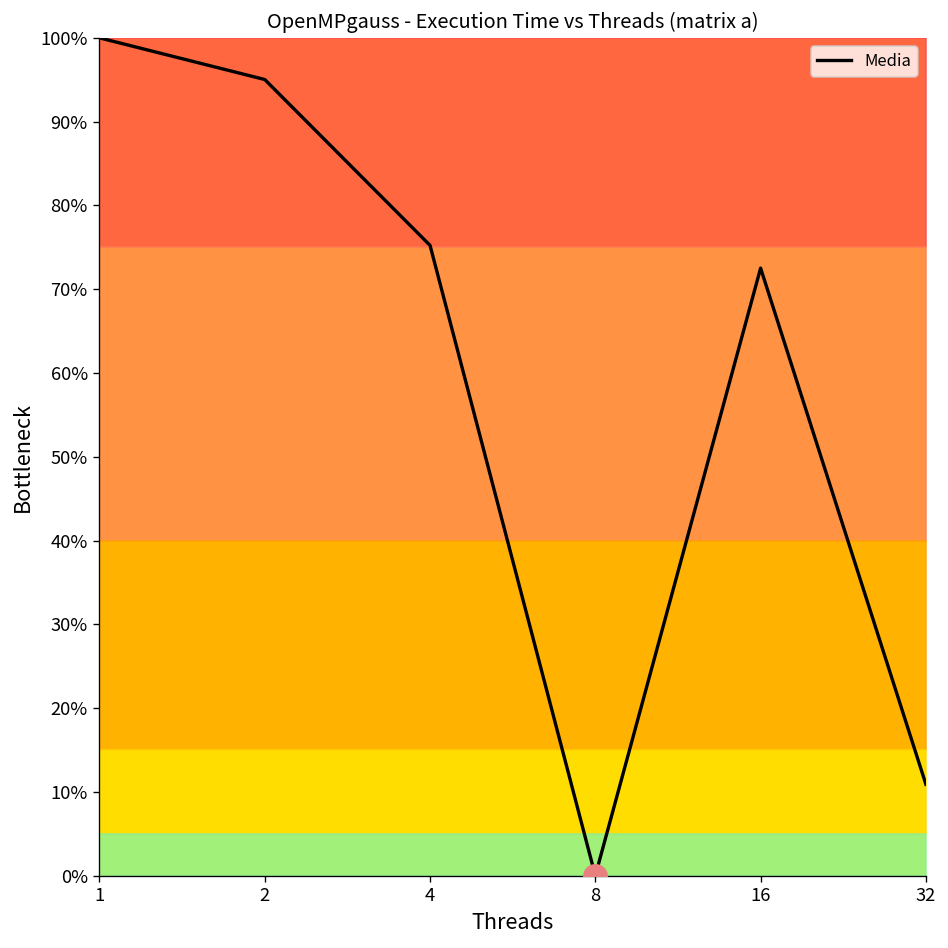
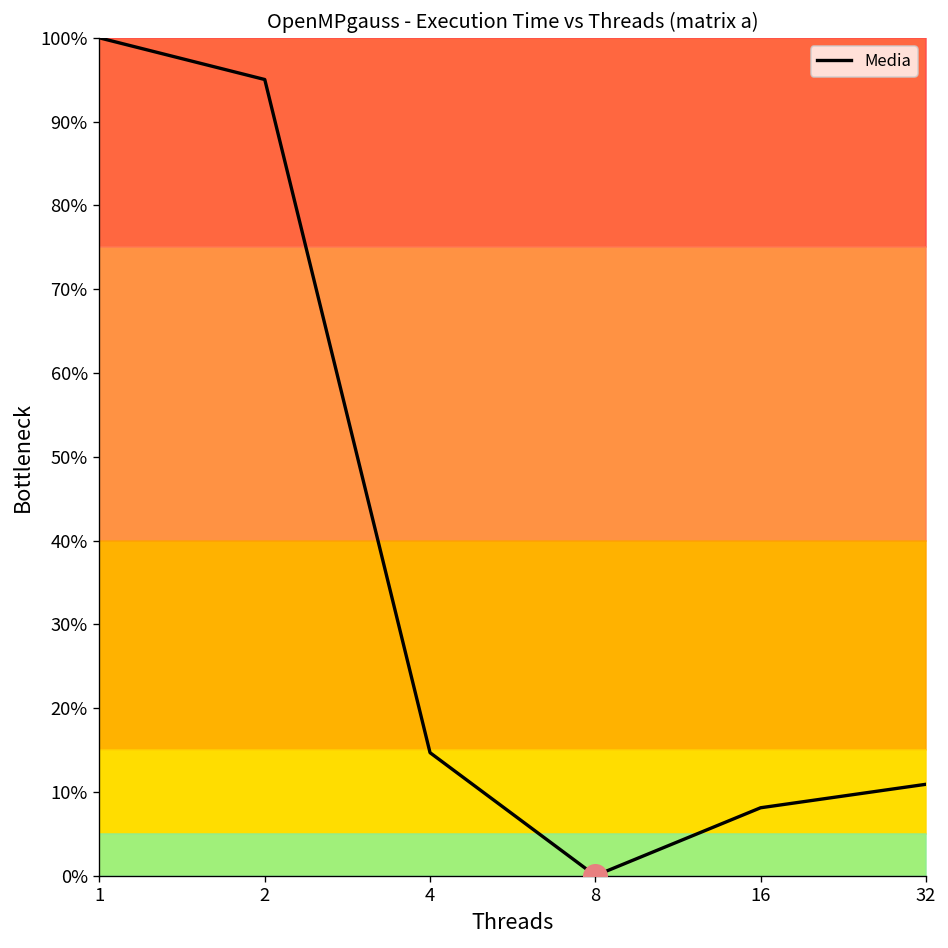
  {
    "Media": {
      "2": "95%",
-     "4": "75%",
-     "16": "73%",
+     "4": "15%",
+     "16": "8%",
      "32": "11%"
    }
  }
